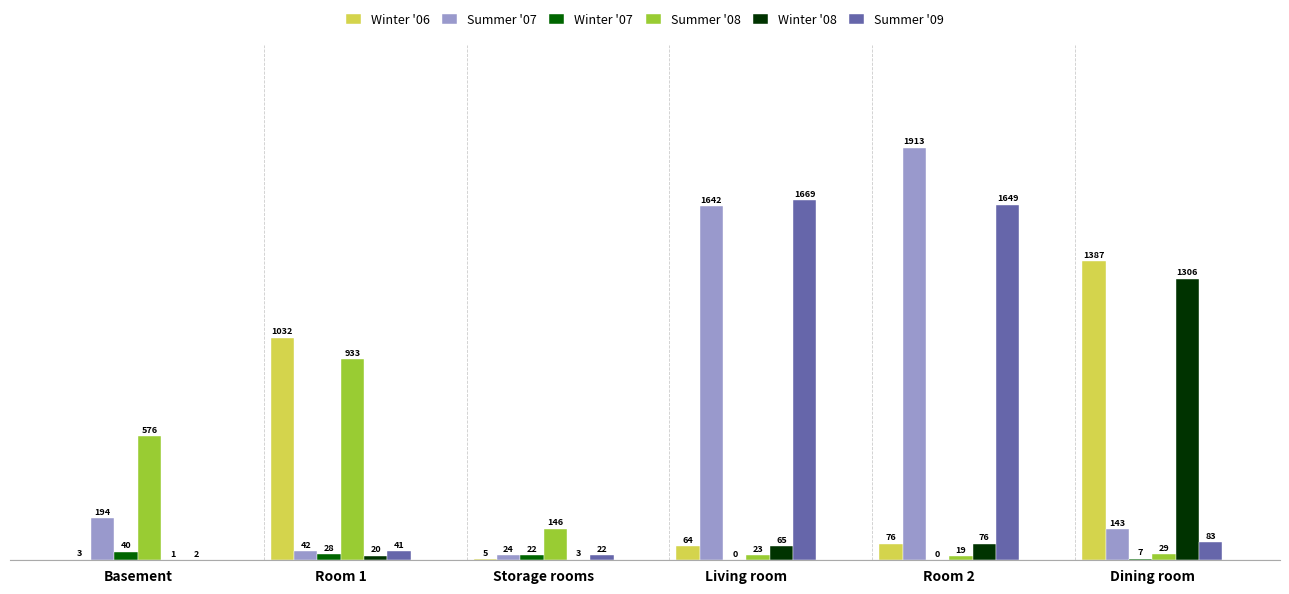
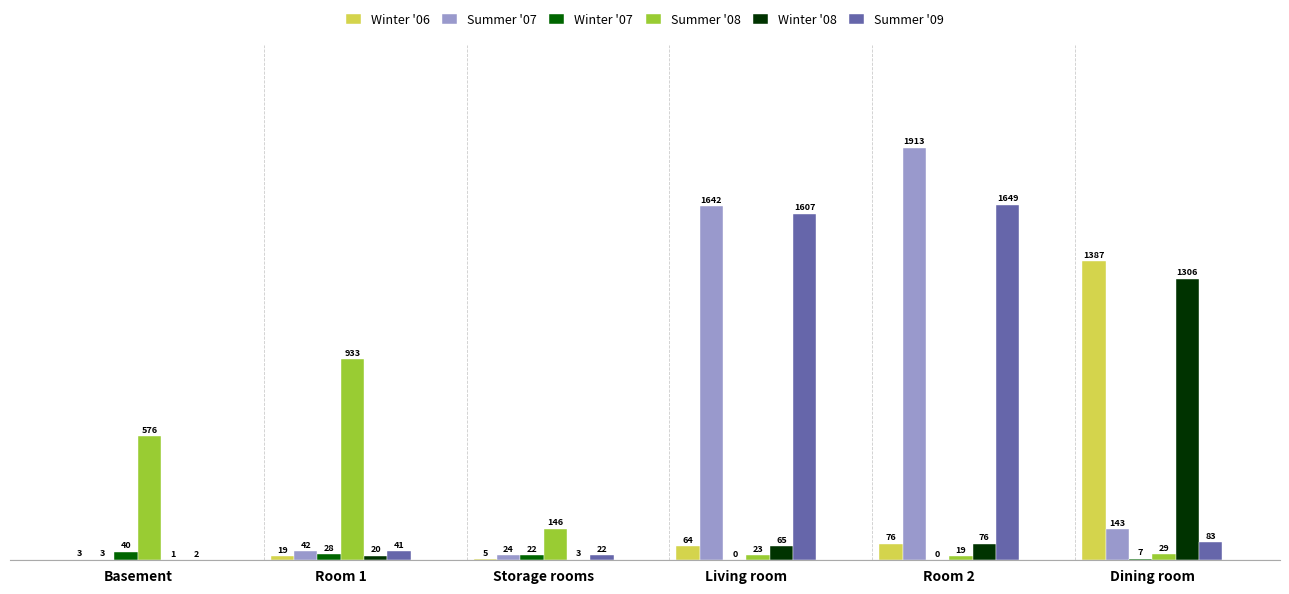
  {
    "Winter '06": {
      "Basement": 3,
-     "Room 1": 1032,
+     "Room 1": 19,
      "Storage rooms": 5,
      "Living room": 64,
      "Room 2": 76,
      "Dining room": 1387
    },
    "Summer '07": {
-     "Basement": 194,
+     "Basement": 3,
      "Room 1": 42,
      "Storage rooms": 24,
      "Living room": 1642,
      "Room 2": 1913,
      "Dining room": 143
    },
    "Summer '08": {
      "Basement": 576,
      "Room 1": 933,
      "Storage rooms": 146,
      "Living room": 23,
      "Room 2": 19,
      "Dining room": 29
    },
    "Summer '09": {
      "Basement": 2,
      "Room 1": 41,
      "Storage rooms": 22,
-     "Living room": 1669,
+     "Living room": 1607,
      "Room 2": 1649,
      "Dining room": 83
    }
  }
